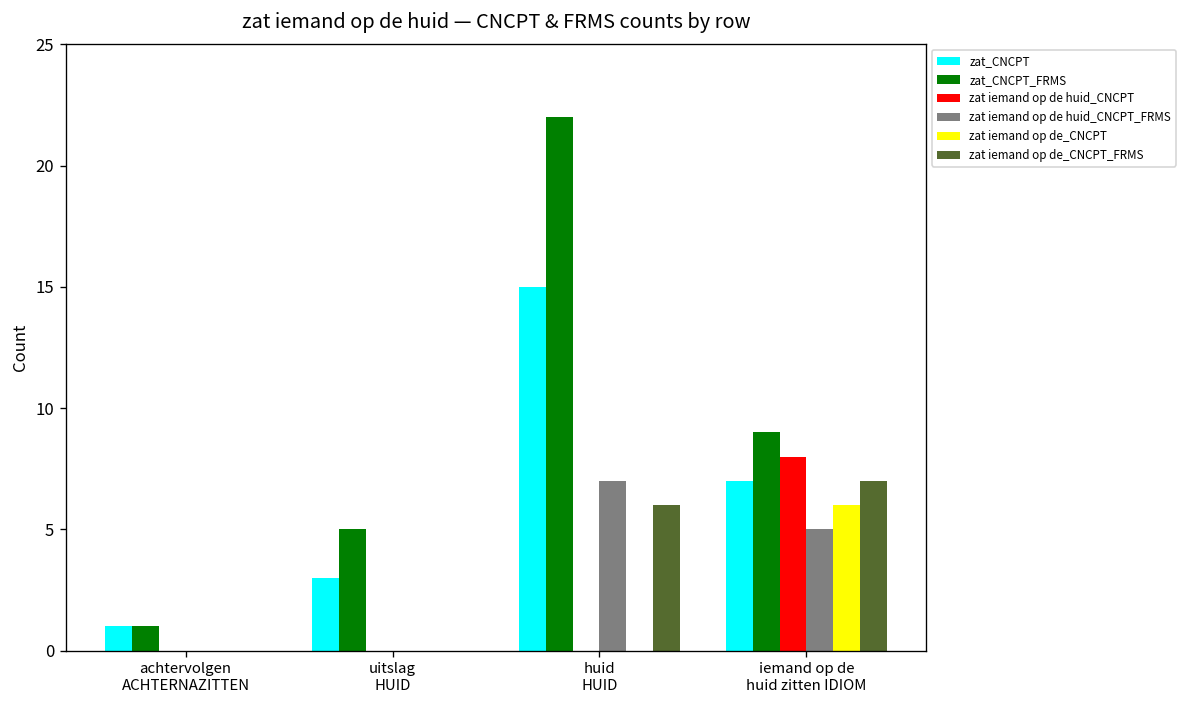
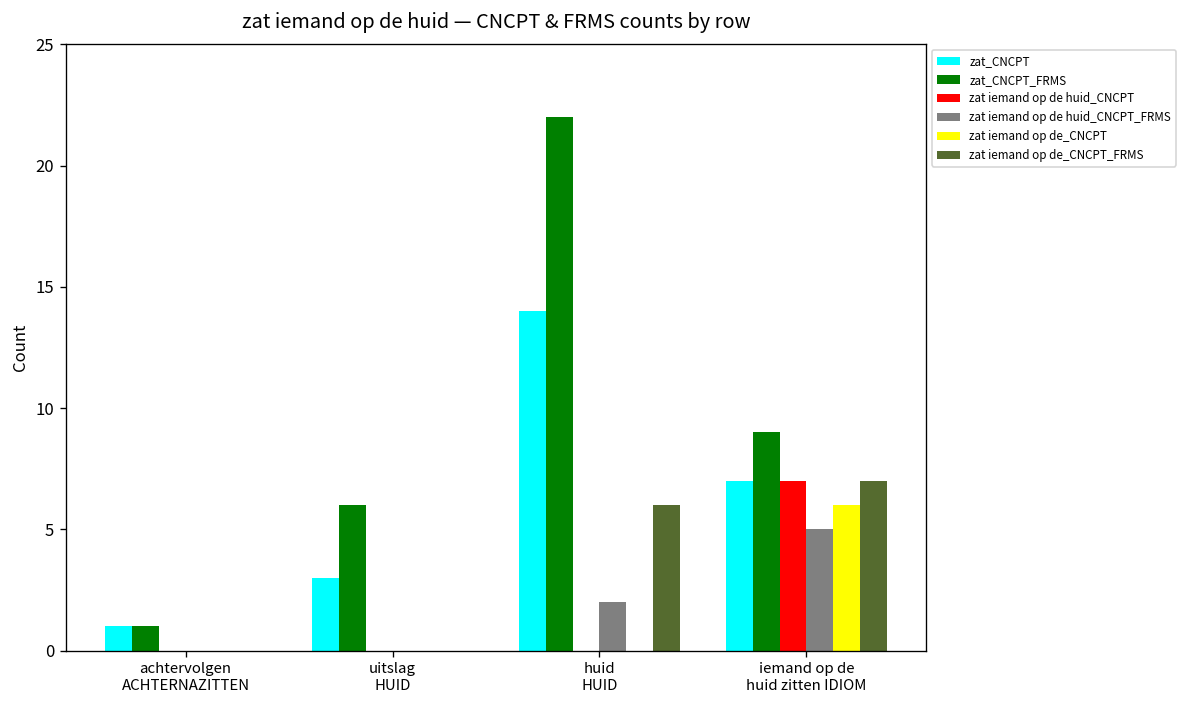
  {
    "zat_CNCPT": {
      "achtervolgen ACHTERNAZITTEN": 1,
      "uitslag HUID": 3,
-     "huid HUID": 15,
+     "huid HUID": 14,
      "iemand op de huid zitten IDIOM": 7
    },
    "zat_CNCPT_FRMS": {
      "achtervolgen ACHTERNAZITTEN": 1,
-     "uitslag HUID": 5,
+     "uitslag HUID": 6,
      "huid HUID": 22,
      "iemand op de huid zitten IDIOM": 9
    },
    "zat iemand op de huid_CNCPT": {
      "achtervolgen ACHTERNAZITTEN": 0,
      "uitslag HUID": 0,
      "huid HUID": 0,
-     "iemand op de huid zitten IDIOM": 8
+     "iemand op de huid zitten IDIOM": 7
    },
    "zat iemand op de huid_CNCPT_FRMS": {
      "achtervolgen ACHTERNAZITTEN": 0,
      "uitslag HUID": 0,
-     "huid HUID": 7,
+     "huid HUID": 2,
      "iemand op de huid zitten IDIOM": 5
    },
    "zat iemand op de_CNCPT": {
      "achtervolgen ACHTERNAZITTEN": 0,
      "uitslag HUID": 0,
      "huid HUID": 0,
      "iemand op de huid zitten IDIOM": 6
    },
    "zat iemand op de_CNCPT_FRMS": {
      "achtervolgen ACHTERNAZITTEN": 0,
      "uitslag HUID": 0,
      "huid HUID": 6,
      "iemand op de huid zitten IDIOM": 7
    }
  }
